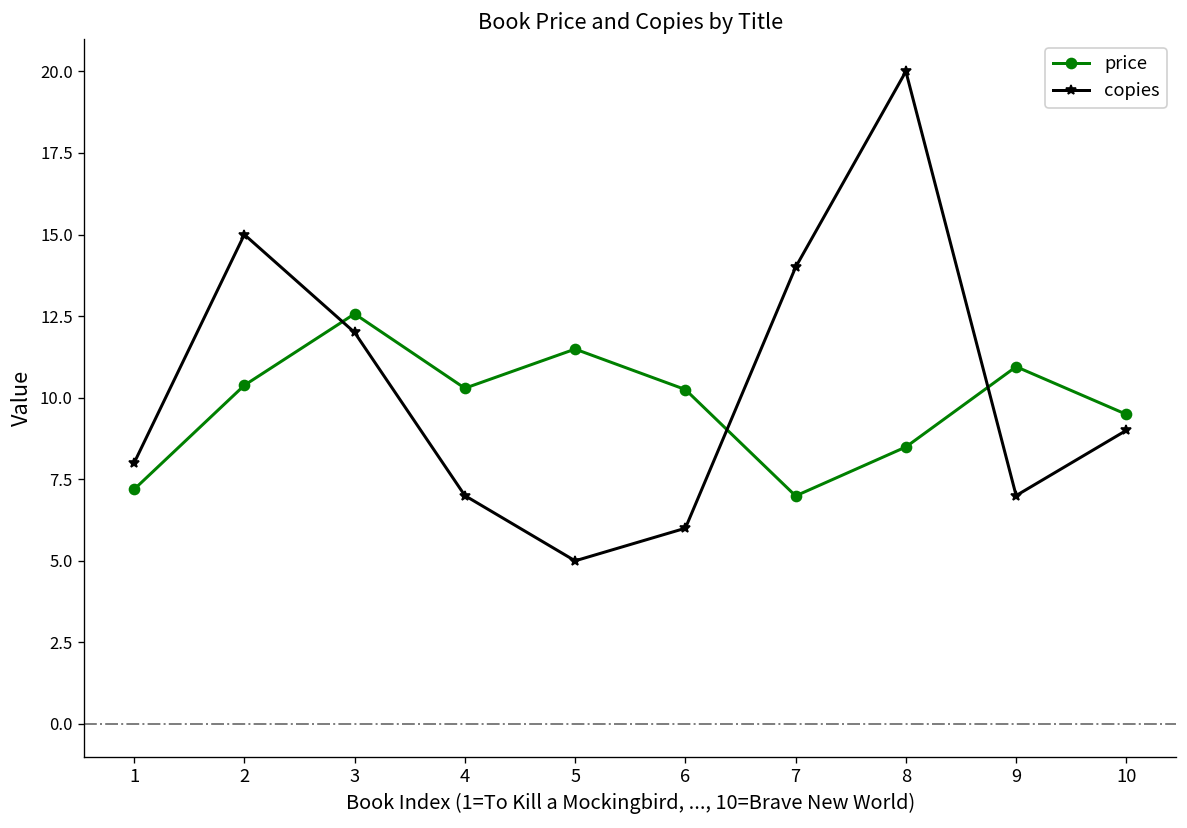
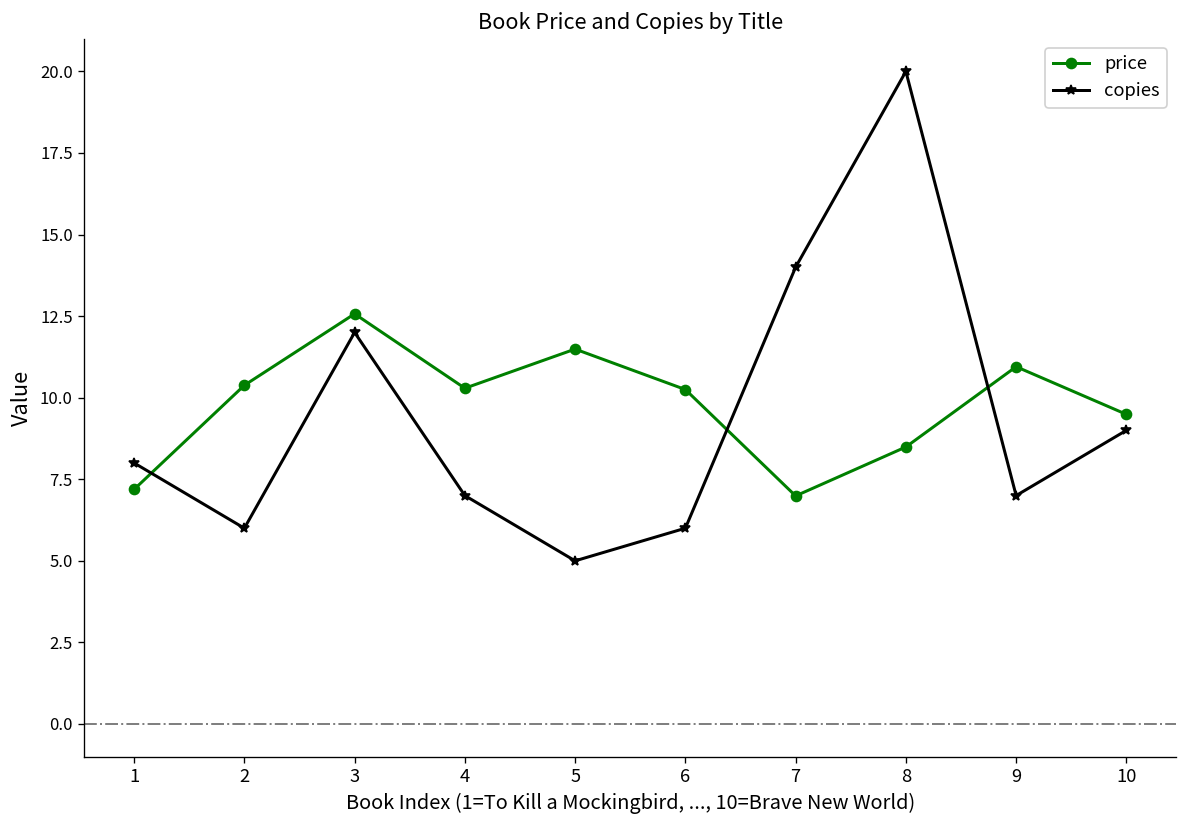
  {
    "price": {
      "1": 7.2,
      "2": 10.4,
      "3": 12.6,
      "4": 10.3,
      "5": 11.5,
      "6": 10.3,
      "7": 7,
      "8": 8.5,
      "9": 11,
      "10": 9.5
    },
    "copies": {
      "1": 8,
-     "2": 15,
+     "2": 6,
      "3": 12,
      "4": 7,
      "5": 5,
      "6": 6,
      "7": 14,
      "8": 20,
      "9": 7,
      "10": 9
    }
  }
